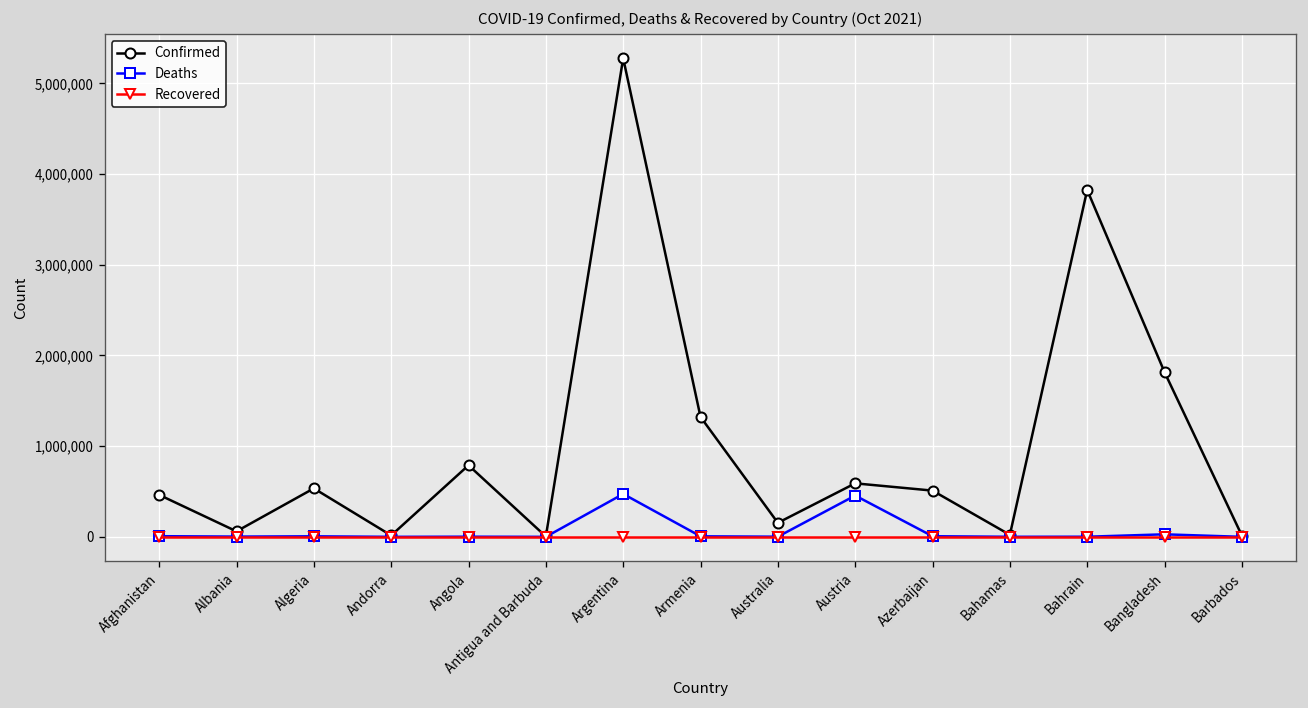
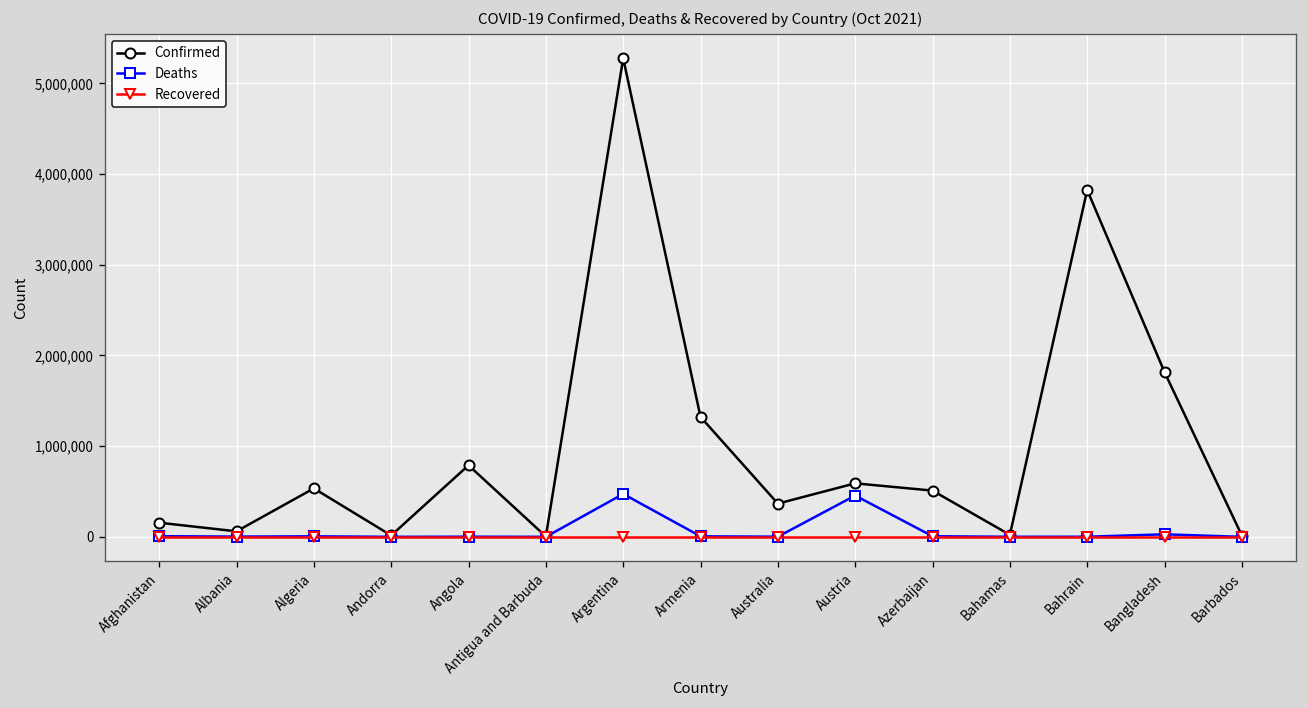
  {
    "Confirmed": {
-     "Afghanistan": "500,000",
+     "Afghanistan": "200,000",
      "Albania": "100,000",
      "Algeria": "500,000",
      "Angola": "800,000",
      "Argentina": "5,300,000",
      "Armenia": "1,300,000",
-     "Australia": "200,000",
+     "Australia": "400,000",
      "Austria": "600,000",
      "Azerbaijan": "500,000",
      "Bahrain": "3,800,000",
      "Bangladesh": "1,800,000"
    },
    "Deaths": {
      "Argentina": "500,000",
      "Austria": "500,000"
    },
    "Recovered": {
      "Argentina": "0",
      "Austria": "0"
    }
  }
